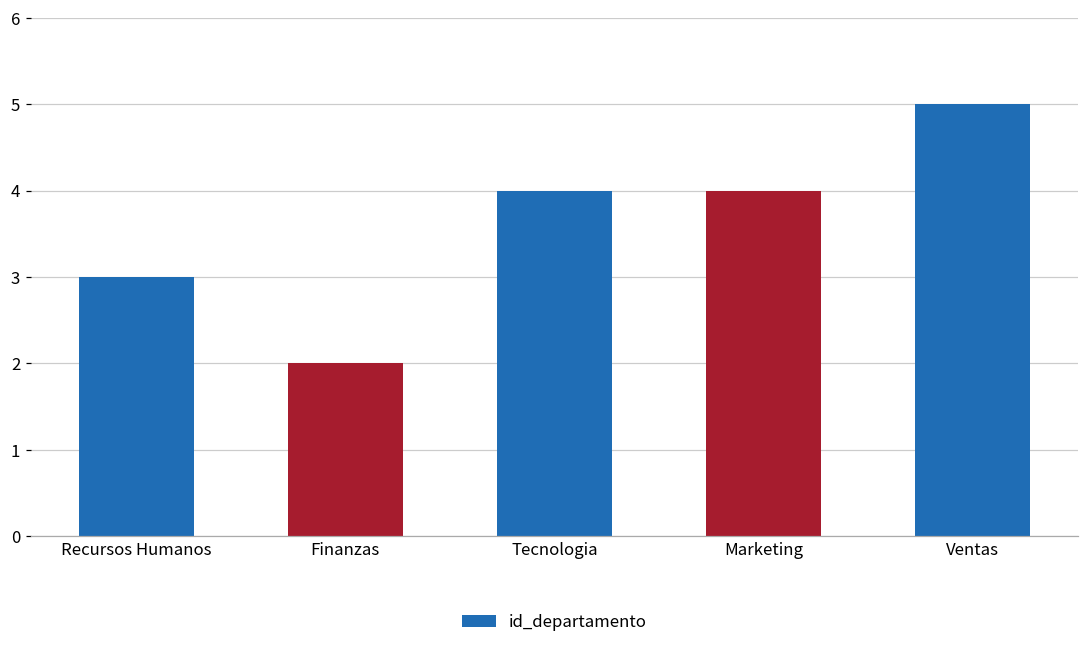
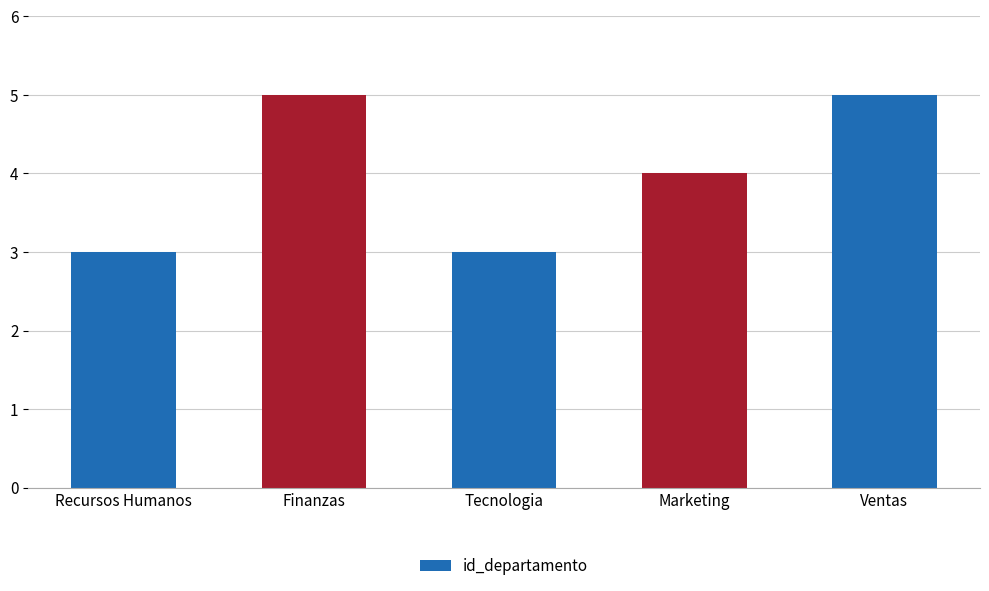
  {
    "Recursos Humanos": 3,
-   "Finanzas": 2,
-   "Tecnologia": 4,
+   "Finanzas": 5,
+   "Tecnologia": 3,
    "Marketing": 4,
    "Ventas": 5
  }
